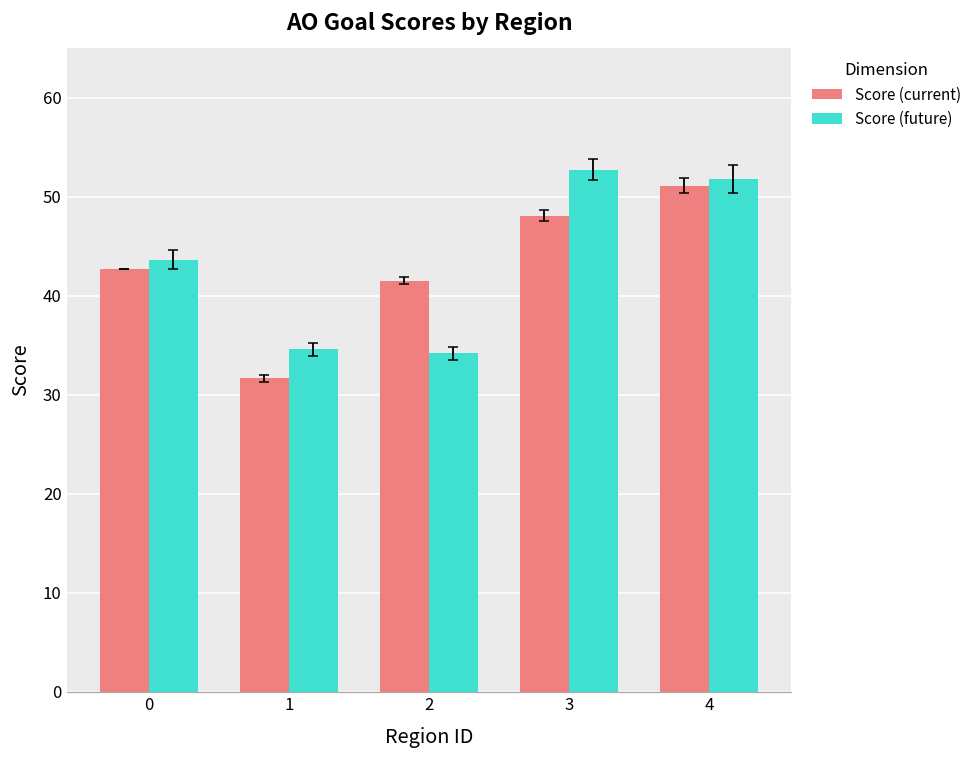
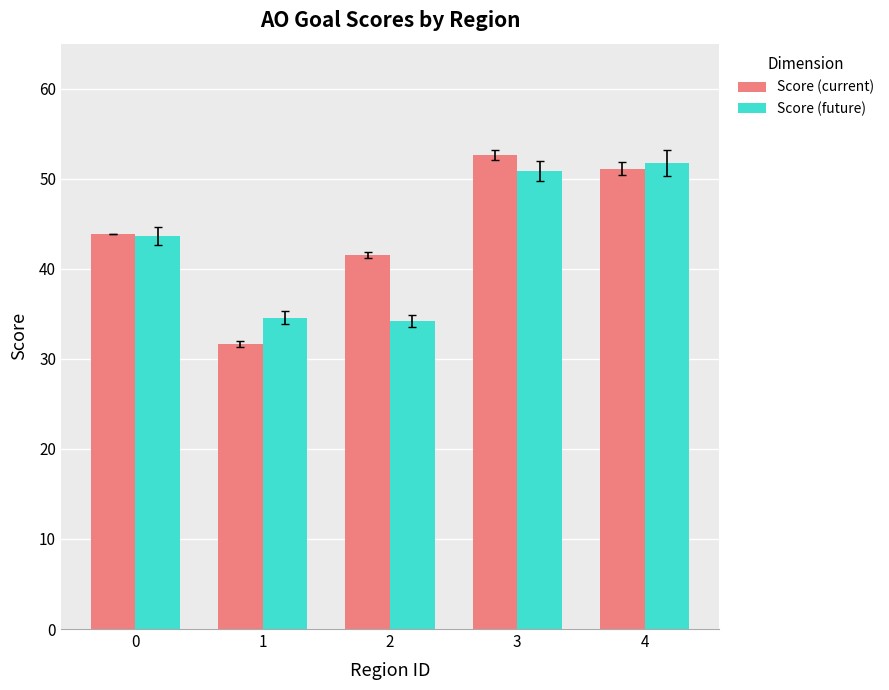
  {
    "Score (current)": {
-     "0": 43,
+     "0": 44,
      "1": 32,
      "2": 42,
-     "3": 48,
+     "3": 53,
      "4": 51
    },
    "Score (future)": {
      "0": 44,
      "1": 35,
      "2": 34,
-     "3": 53,
+     "3": 51,
      "4": 52
    }
  }
